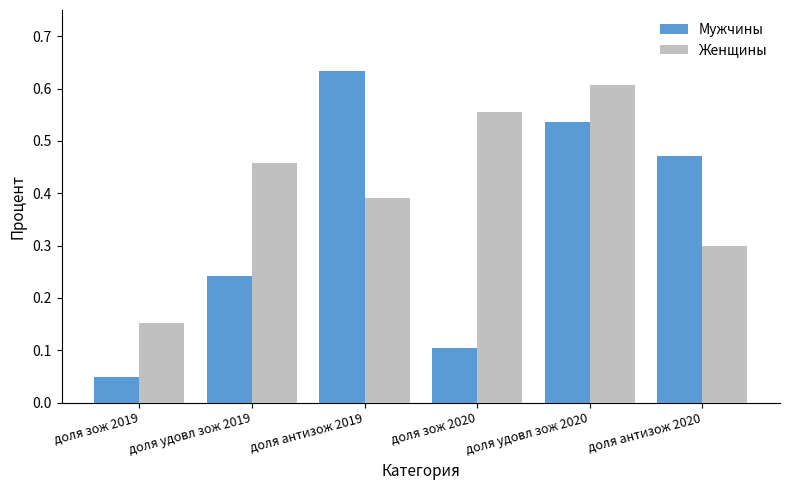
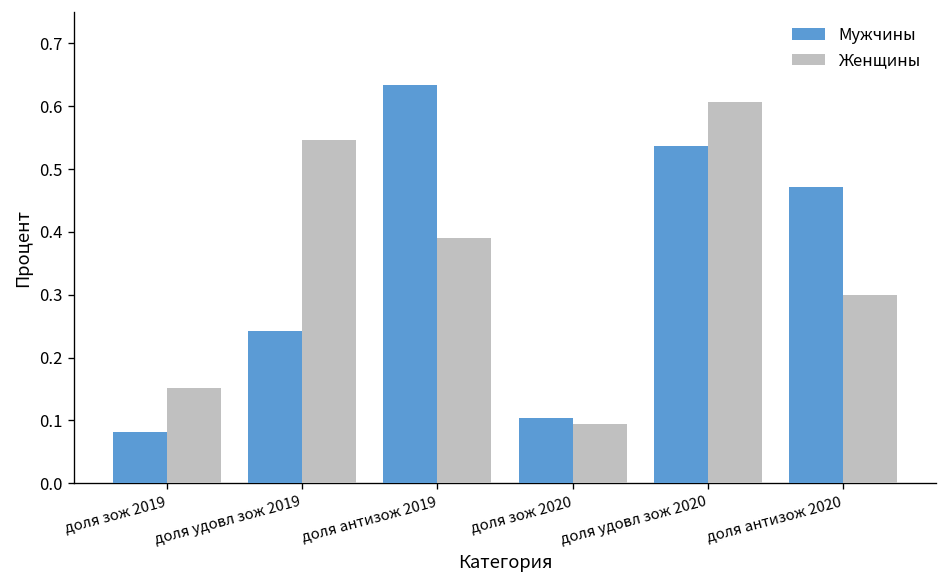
  {
    "Мужчины": {
-     "доля зож 2019": 0.05,
+     "доля зож 2019": 0.08,
      "доля удовл зож 2019": 0.24,
      "доля антизож 2019": 0.63,
      "доля зож 2020": 0.10,
      "доля удовл зож 2020": 0.54,
      "доля антизож 2020": 0.47
    },
    "Женщины": {
      "доля зож 2019": 0.15,
-     "доля удовл зож 2019": 0.46,
+     "доля удовл зож 2019": 0.55,
      "доля антизож 2019": 0.39,
-     "доля зож 2020": 0.56,
+     "доля зож 2020": 0.09,
      "доля удовл зож 2020": 0.61,
      "доля антизож 2020": 0.30
    }
  }
